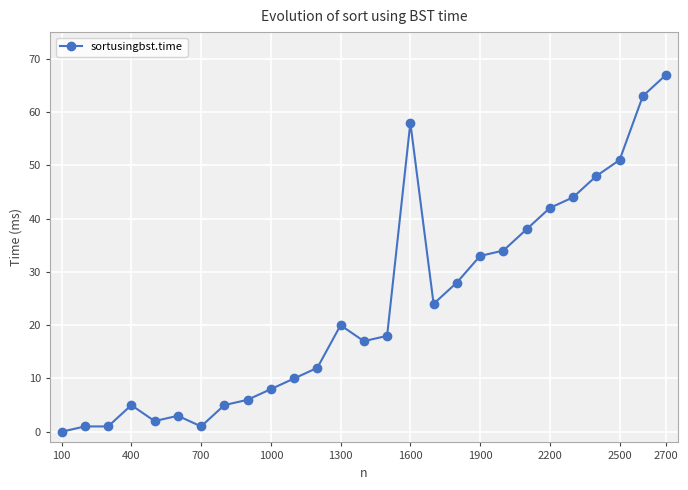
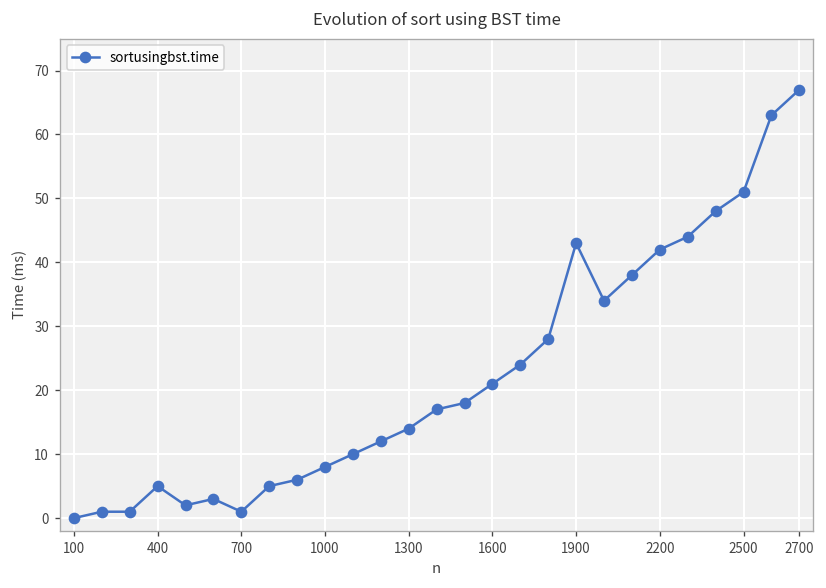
  {
    "100": 0,
    "400": 5,
    "700": 1,
    "1000": 8,
-   "1300": 20,
-   "1600": 58,
-   "1900": 33,
+   "1300": 14,
+   "1600": 21,
+   "1900": 43,
    "2200": 42,
    "2500": 51,
    "2700": 67
  }
